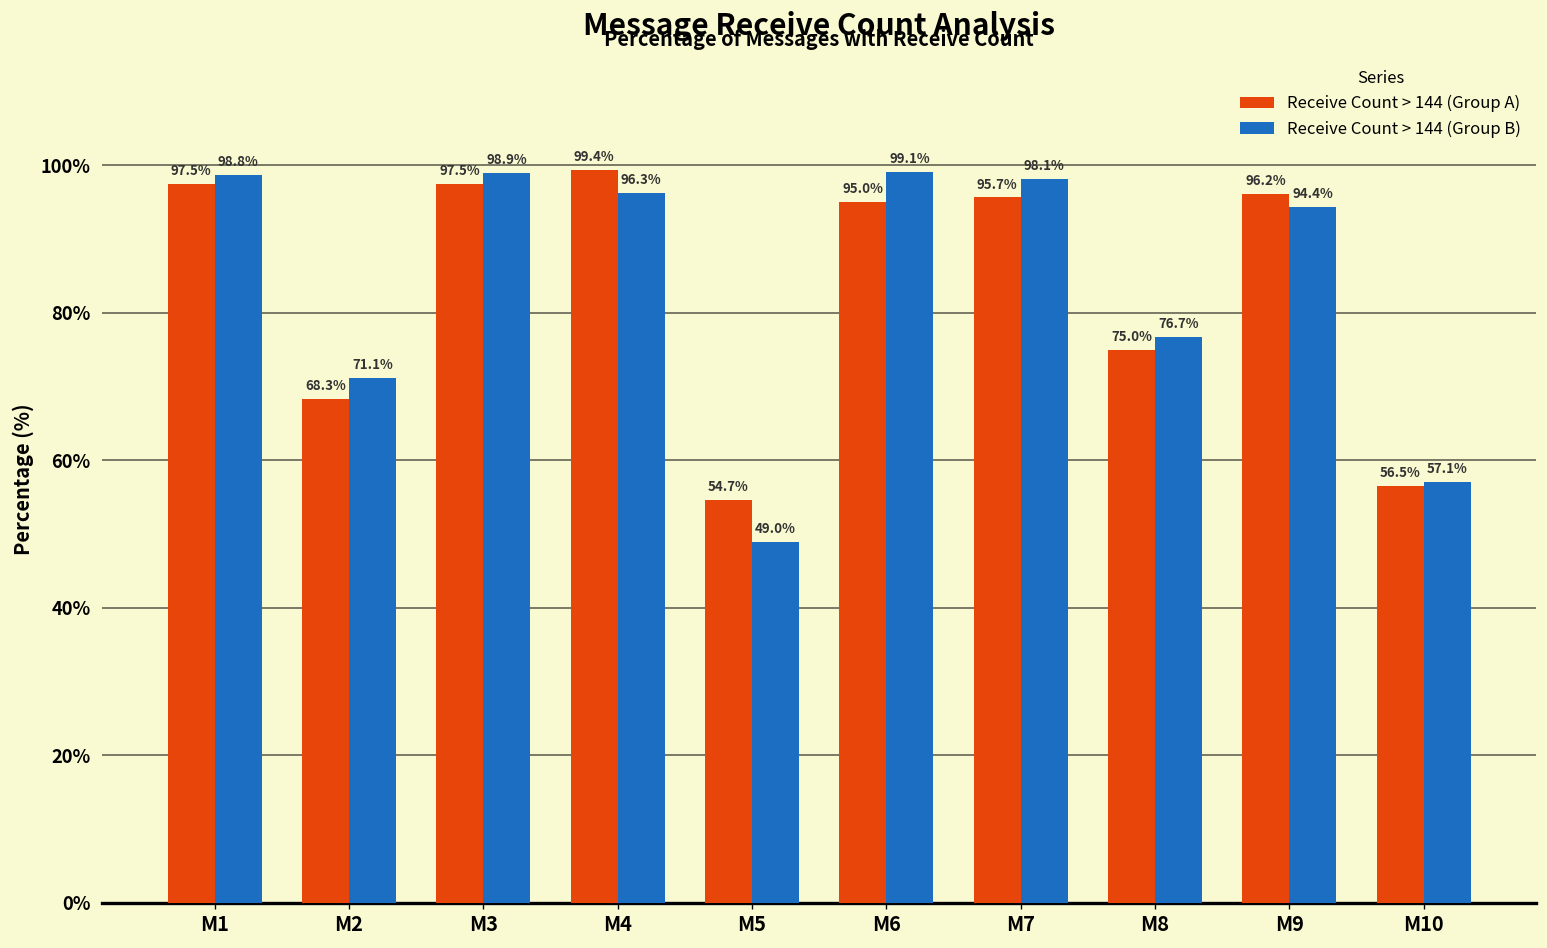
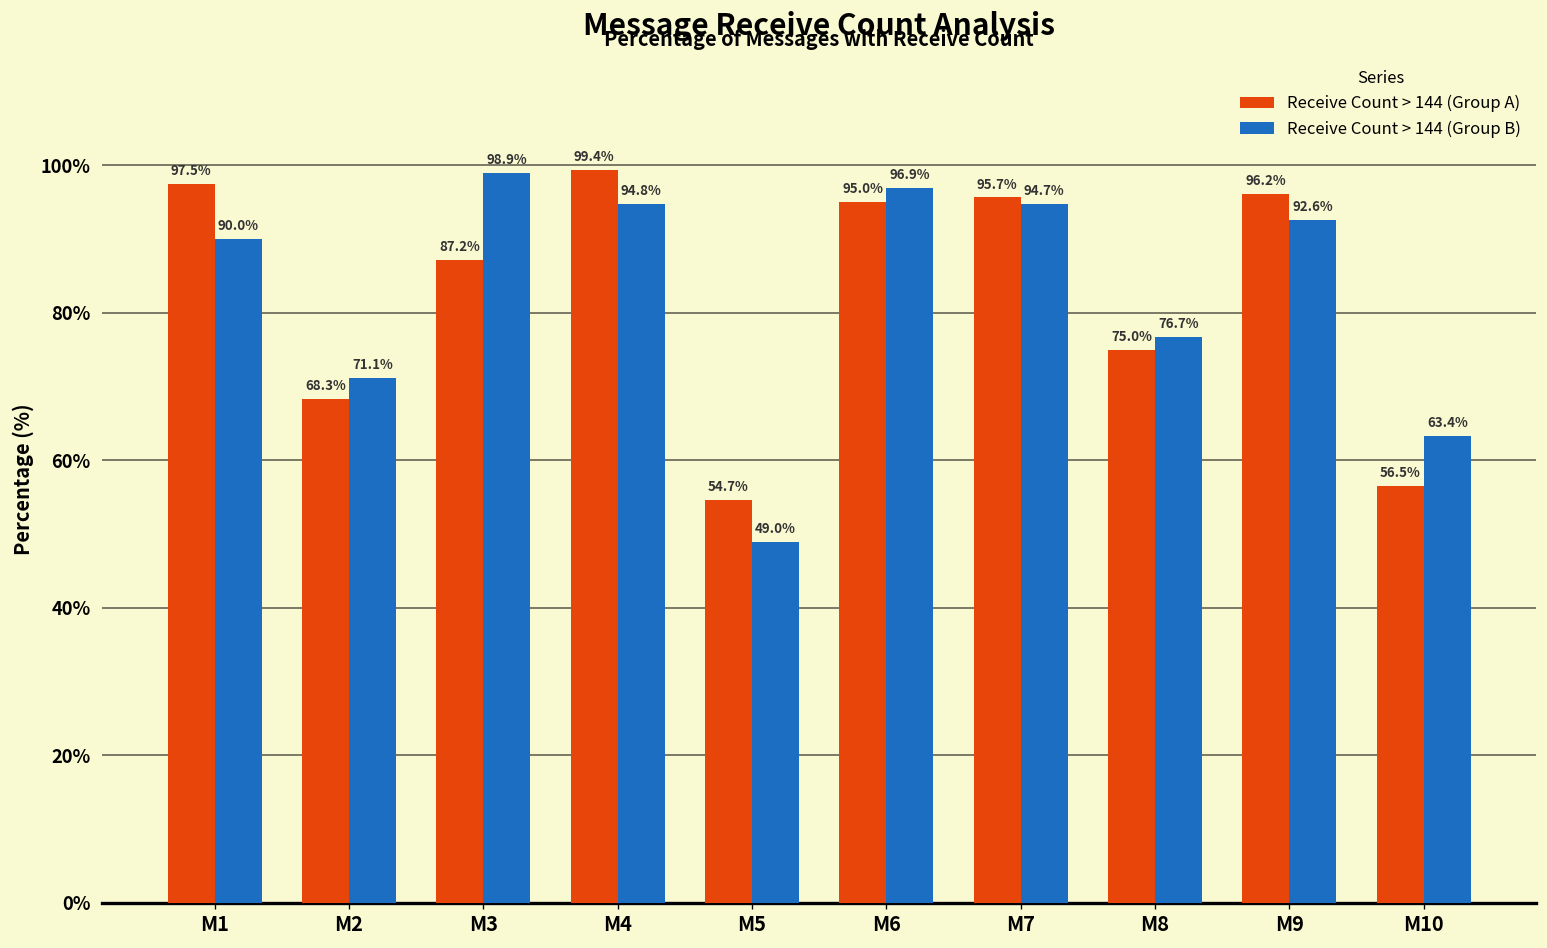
  {
    "Receive Count > 144 (Group A)": {
      "M1": "97.5%",
      "M2": "68.3%",
-     "M3": "97.5%",
+     "M3": "87.2%",
      "M4": "99.4%",
      "M5": "54.7%",
      "M6": "95.0%",
      "M7": "95.7%",
      "M8": "75.0%",
      "M9": "96.2%",
      "M10": "56.5%"
    },
    "Receive Count > 144 (Group B)": {
-     "M1": "98.8%",
+     "M1": "90.0%",
      "M2": "71.1%",
      "M3": "98.9%",
-     "M4": "96.3%",
+     "M4": "94.8%",
      "M5": "49.0%",
-     "M6": "99.1%",
-     "M7": "98.1%",
+     "M6": "96.9%",
+     "M7": "94.7%",
      "M8": "76.7%",
-     "M9": "94.4%",
-     "M10": "57.1%"
+     "M9": "92.6%",
+     "M10": "63.4%"
    }
  }
